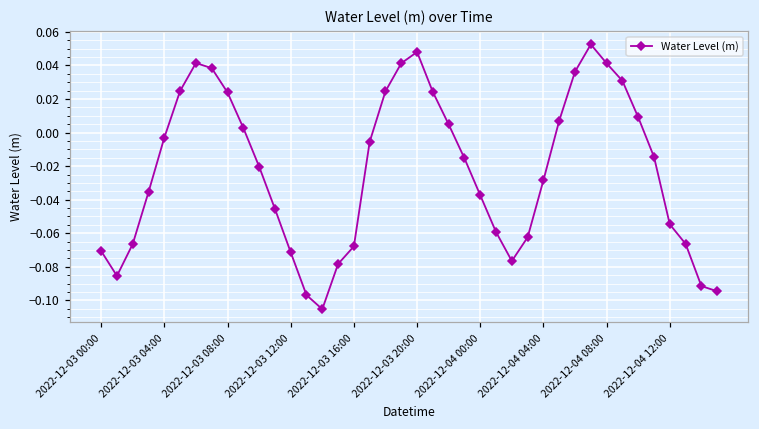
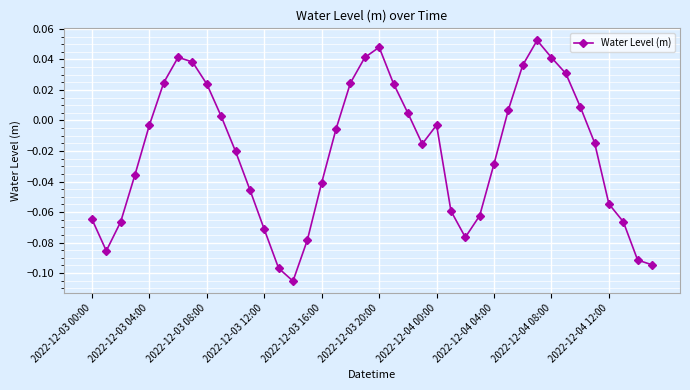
  {
-   "2022-12-03 00:00": -0.071,
+   "2022-12-03 00:00": -0.065,
    "2022-12-03 04:00": -0.003,
    "2022-12-03 08:00": 0.024,
    "2022-12-03 12:00": -0.071,
-   "2022-12-03 16:00": -0.068,
+   "2022-12-03 16:00": -0.041,
    "2022-12-03 20:00": 0.048,
-   "2022-12-04 00:00": -0.037,
+   "2022-12-04 00:00": -0.003,
    "2022-12-04 04:00": -0.028,
    "2022-12-04 08:00": 0.041,
    "2022-12-04 12:00": -0.055
  }
